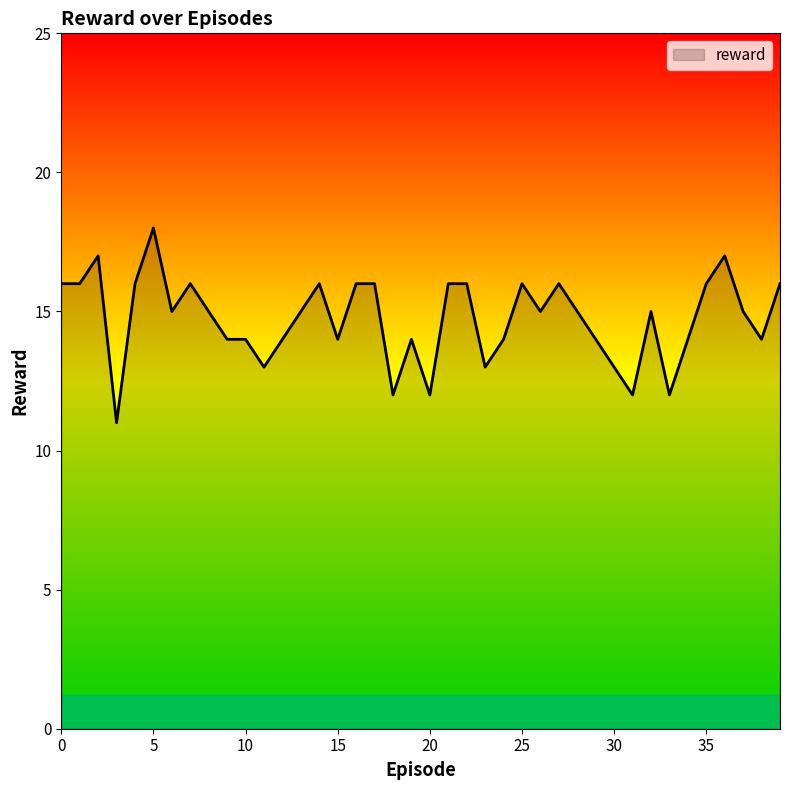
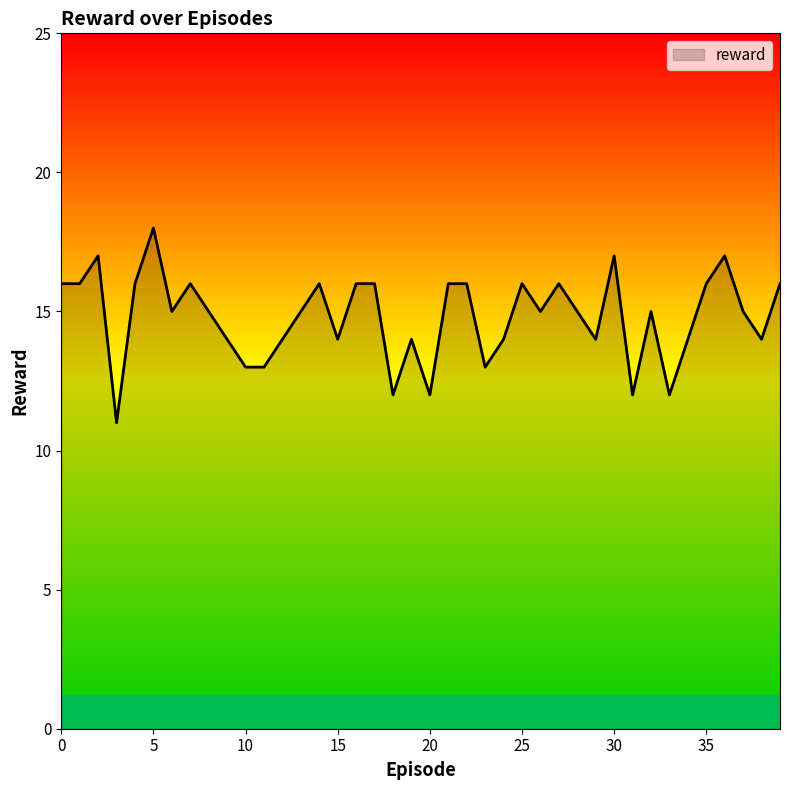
  {
    "0": 16,
    "5": 18,
-   "10": 14,
+   "10": 13,
    "15": 14,
    "20": 12,
    "25": 16,
-   "30": 13,
+   "30": 17,
    "35": 16
  }
